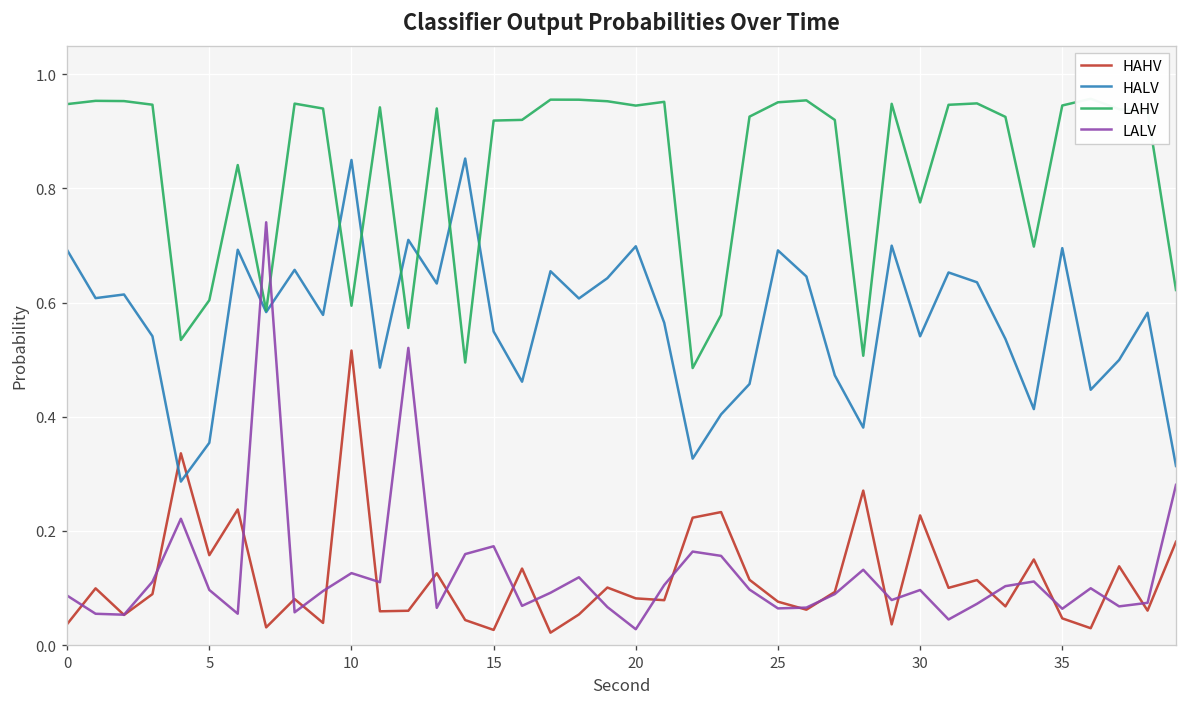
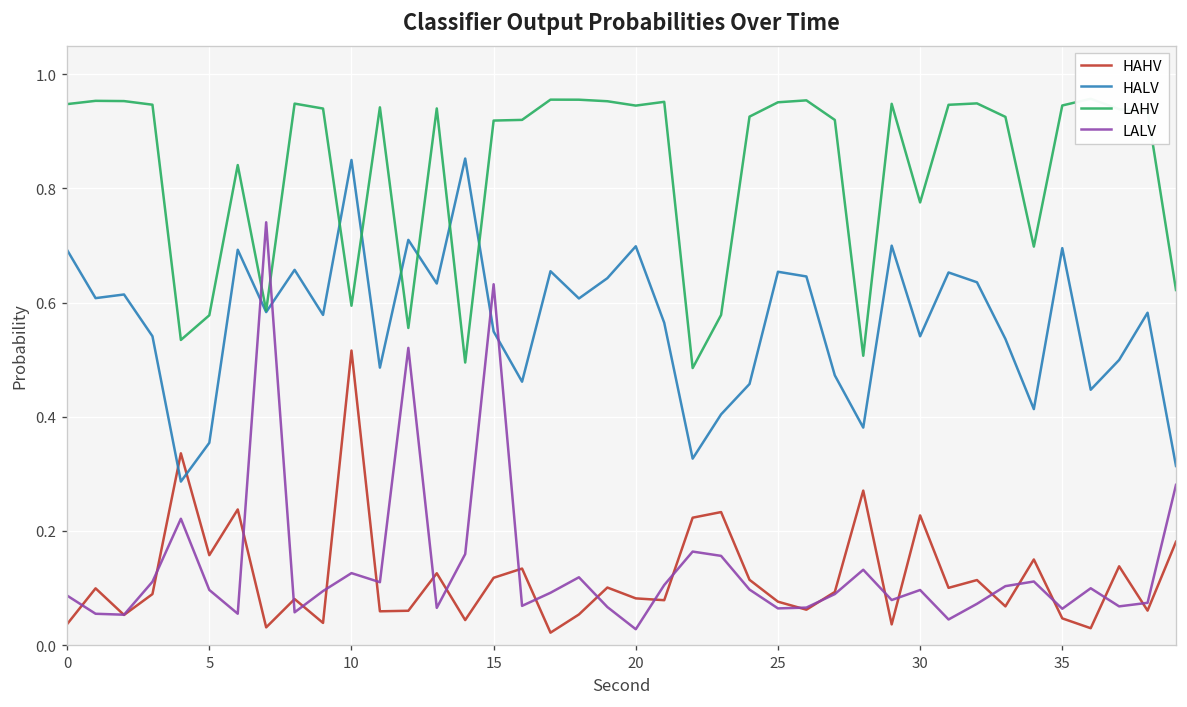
  {
    "HAHV": {
      "0": 0.04,
      "5": 0.16,
      "10": 0.52,
-     "15": 0.03,
+     "15": 0.12,
      "20": 0.08,
      "25": 0.08,
      "30": 0.23,
      "35": 0.05
    },
    "HALV": {
      "0": 0.69,
      "5": 0.35,
      "10": 0.85,
      "15": 0.55,
      "20": 0.70,
-     "25": 0.69,
+     "25": 0.65,
      "30": 0.54,
      "35": 0.70
    },
    "LAHV": {
      "0": 0.95,
-     "5": 0.60,
+     "5": 0.58,
      "10": 0.59,
      "15": 0.92,
      "20": 0.95,
      "25": 0.95,
      "30": 0.78,
      "35": 0.95
    },
    "LALV": {
      "0": 0.09,
      "5": 0.10,
      "10": 0.13,
-     "15": 0.17,
+     "15": 0.63,
      "20": 0.03,
      "25": 0.06,
      "30": 0.10,
      "35": 0.06
    }
  }
